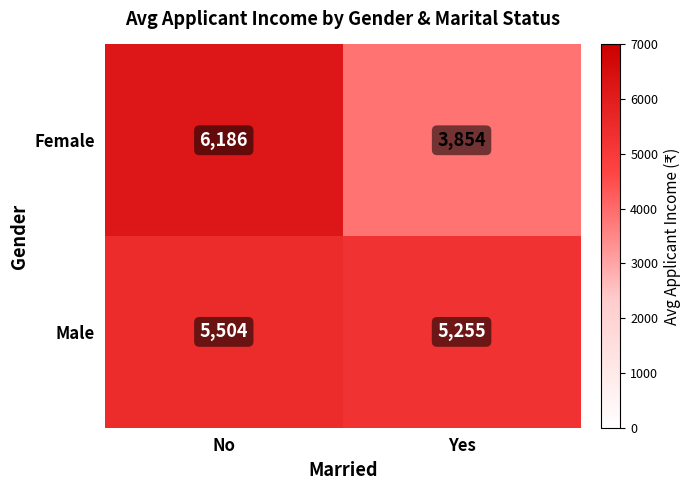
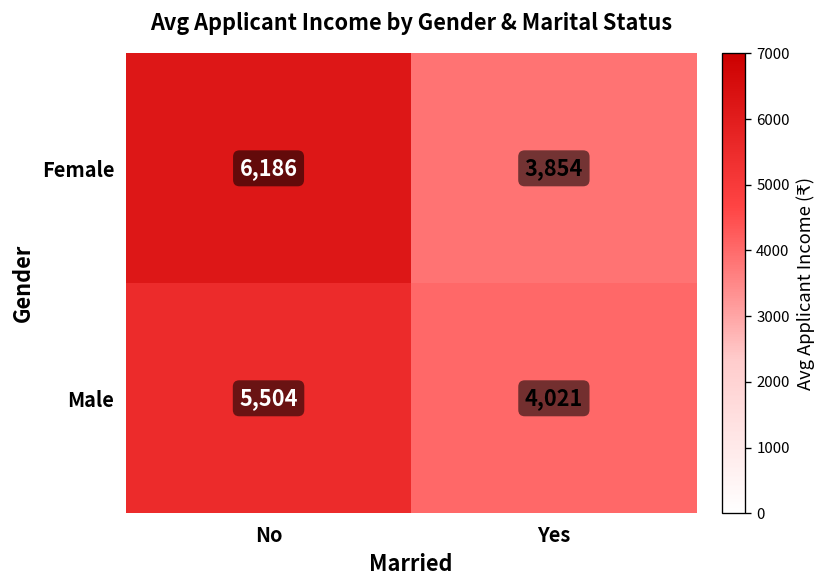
  {
    "Male": {
-     "Yes": "5,255"
+     "Yes": "4,021"
    }
  }
